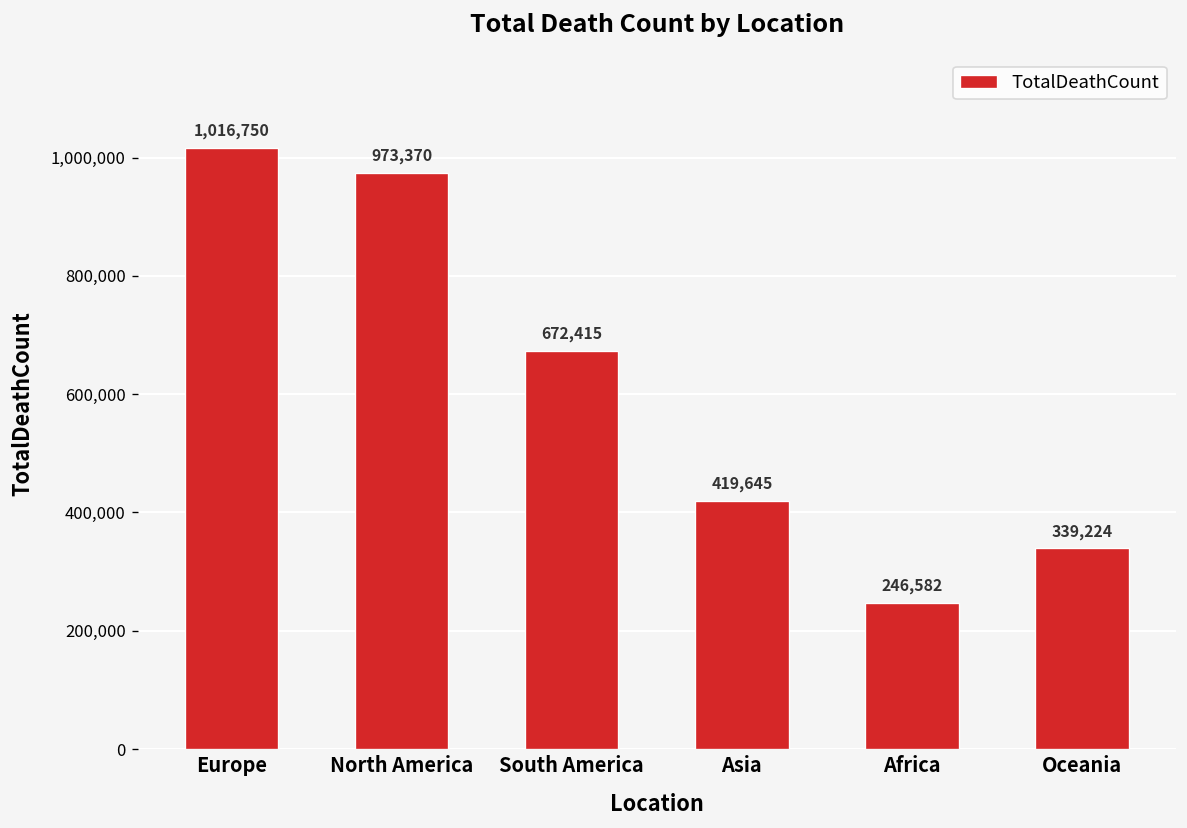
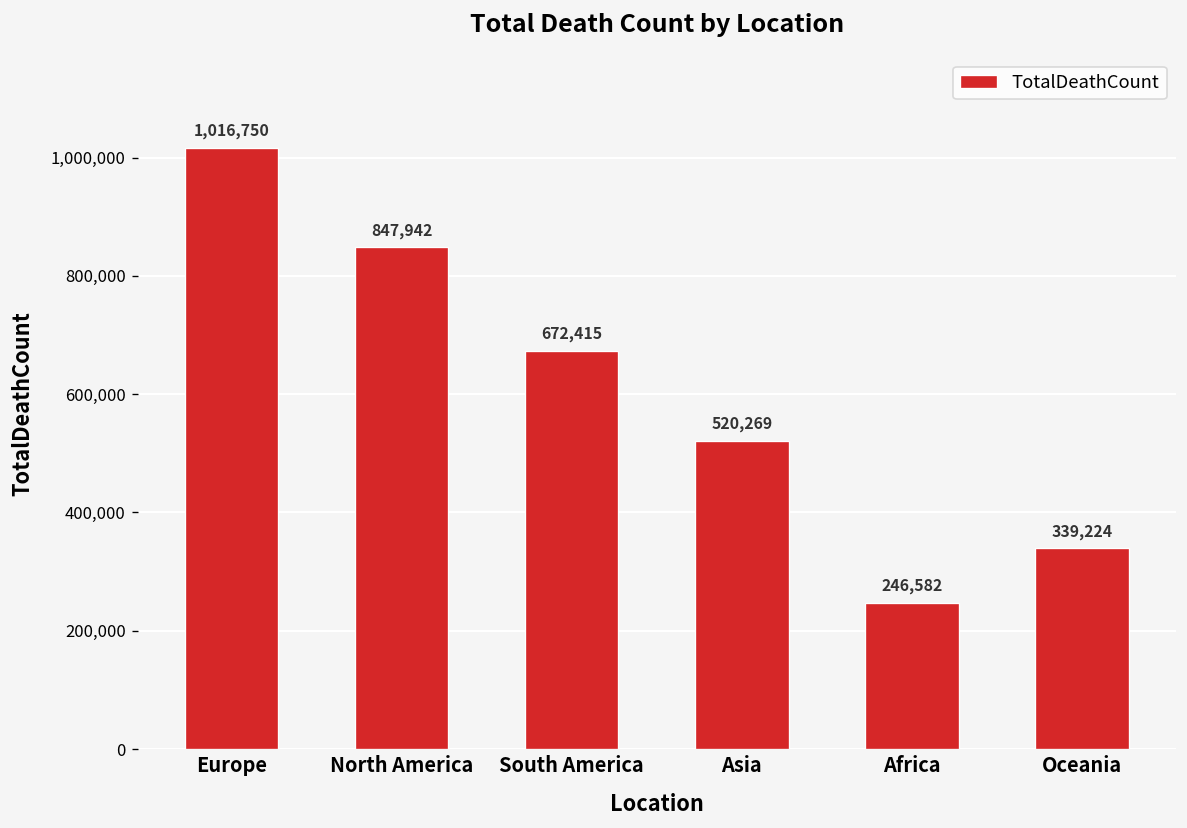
  {
    "Europe": "1,016,750",
-   "North America": "973,370",
+   "North America": "847,942",
    "South America": "672,415",
-   "Asia": "419,645",
+   "Asia": "520,269",
    "Africa": "246,582",
    "Oceania": "339,224"
  }
